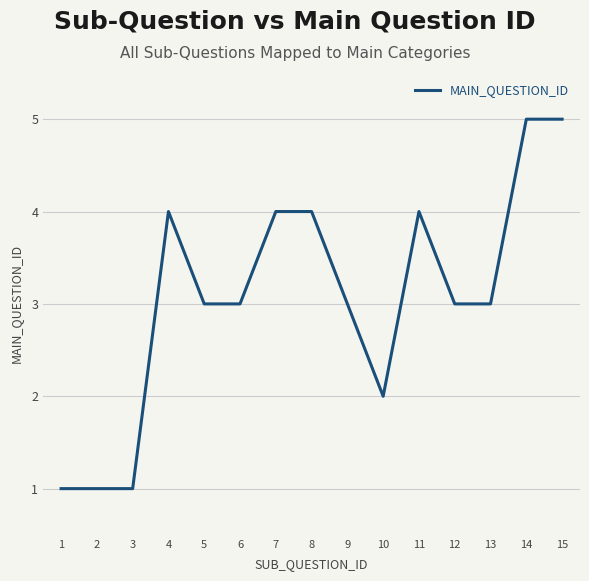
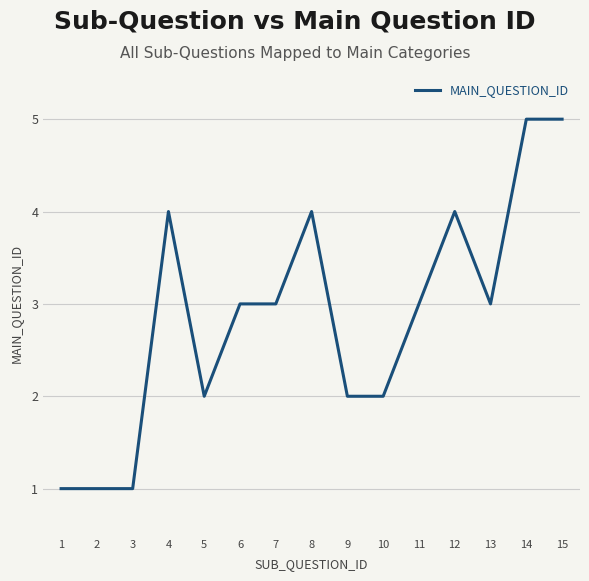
  {
    "1": 1,
    "2": 1,
    "3": 1,
    "4": 4,
-   "5": 3,
+   "5": 2,
    "6": 3,
-   "7": 4,
+   "7": 3,
    "8": 4,
-   "9": 3,
+   "9": 2,
    "10": 2,
-   "11": 4,
-   "12": 3,
+   "11": 3,
+   "12": 4,
    "13": 3,
    "14": 5,
    "15": 5
  }
